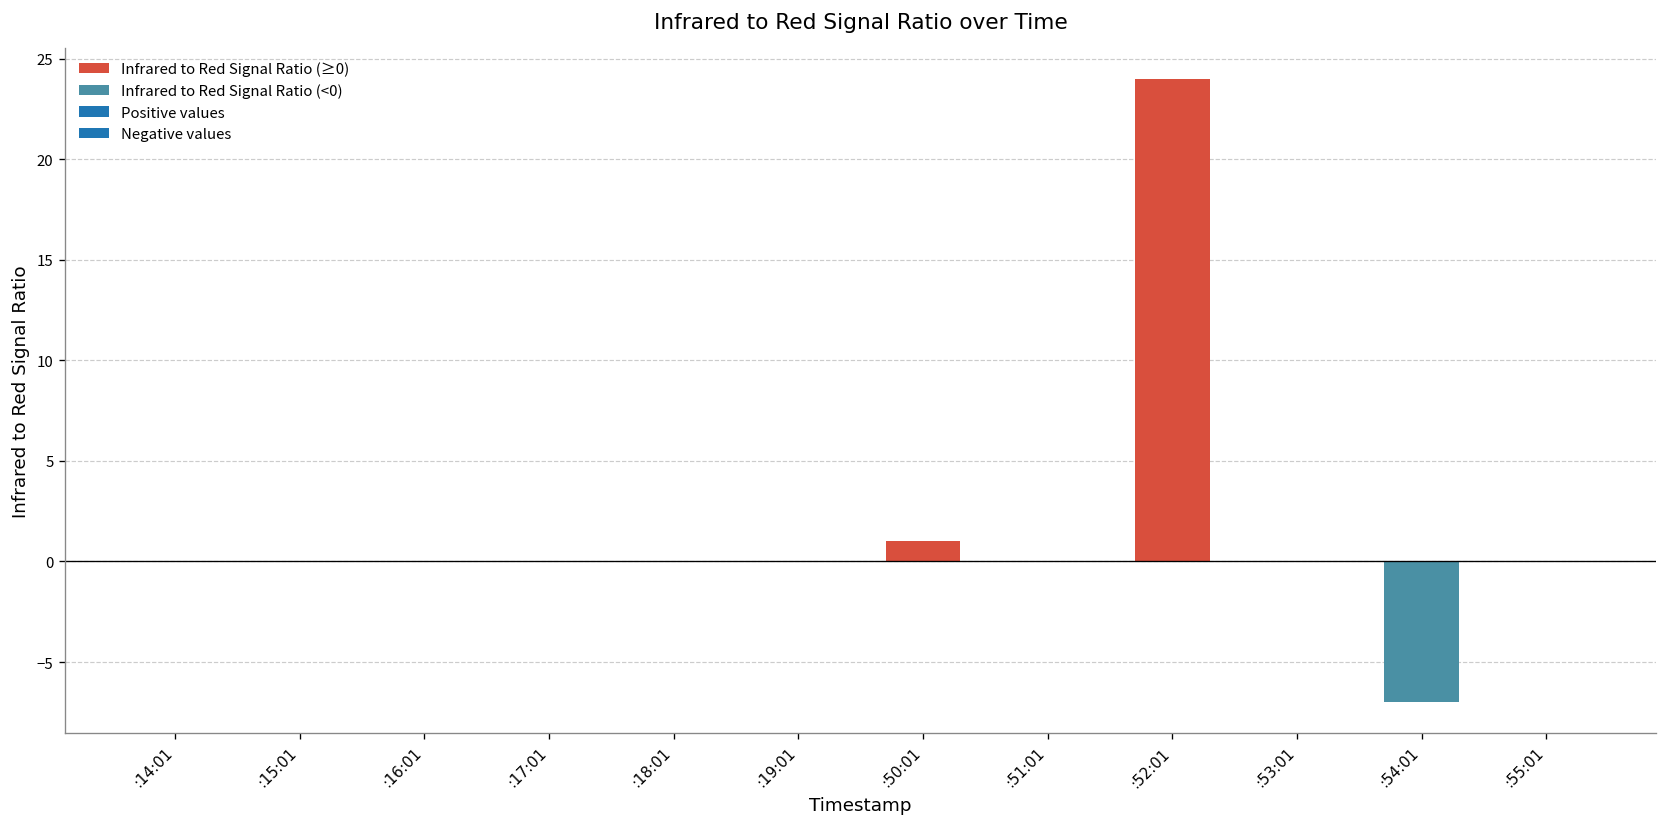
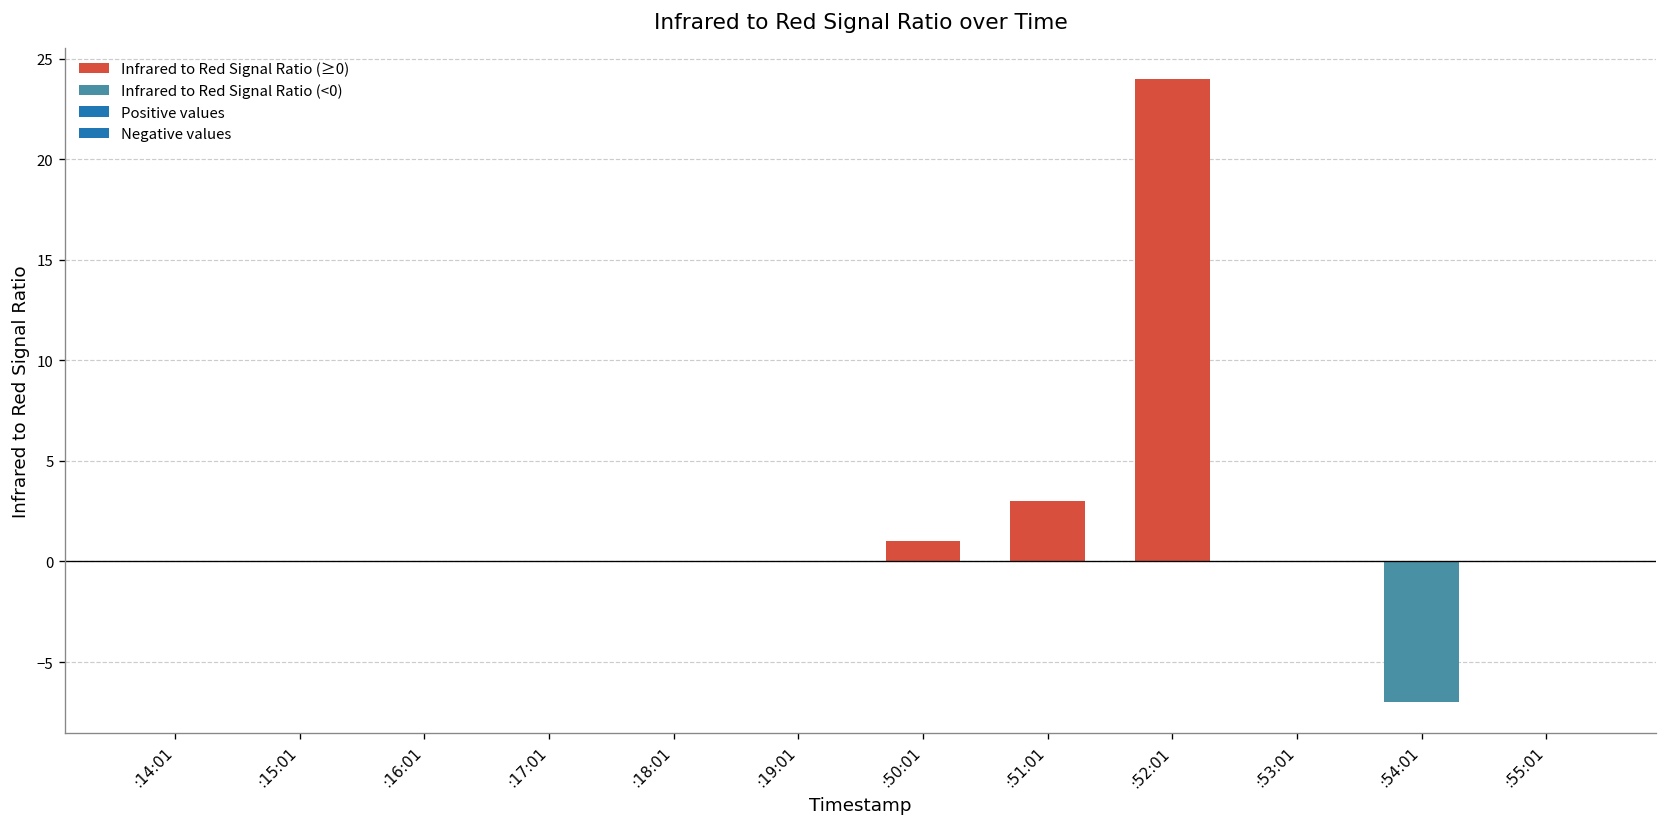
  {
    "Infrared to Red Signal Ratio (≥0)": {
      ":14:01": 0,
      ":15:01": 0,
      ":16:01": 0,
      ":17:01": 0,
      ":18:01": 0,
      ":19:01": 0,
      ":50:01": 1,
-     ":51:01": 0,
+     ":51:01": 3,
      ":52:01": 24,
      ":53:01": 0,
      ":55:01": 0
    },
    "Infrared to Red Signal Ratio (<0)": {
      ":54:01": -7
    }
  }
